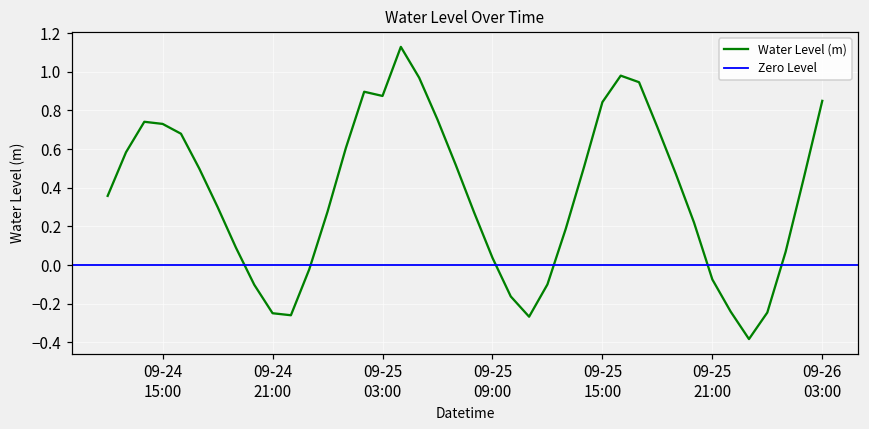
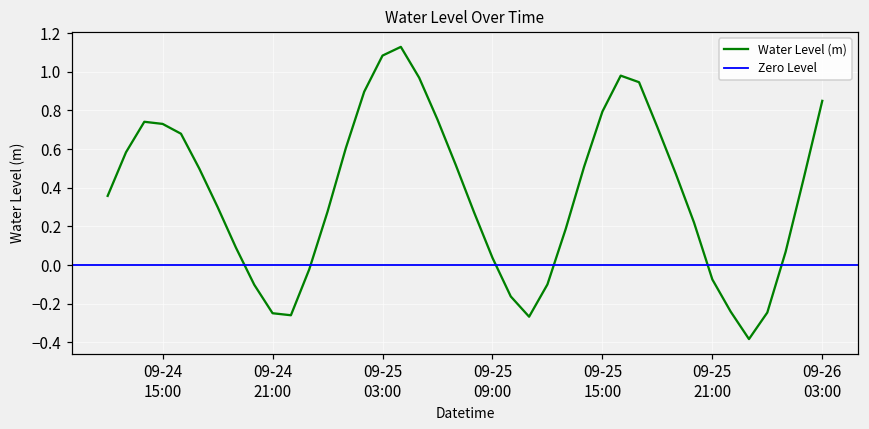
  {
    "09-24 15:00": 0.73,
    "09-24 21:00": -0.25,
-   "09-25 03:00": 0.88,
+   "09-25 03:00": 1.08,
    "09-25 09:00": 0.04,
-   "09-25 15:00": 0.84,
+   "09-25 15:00": 0.79,
    "09-25 21:00": -0.07,
    "09-26 03:00": 0.85
  }
